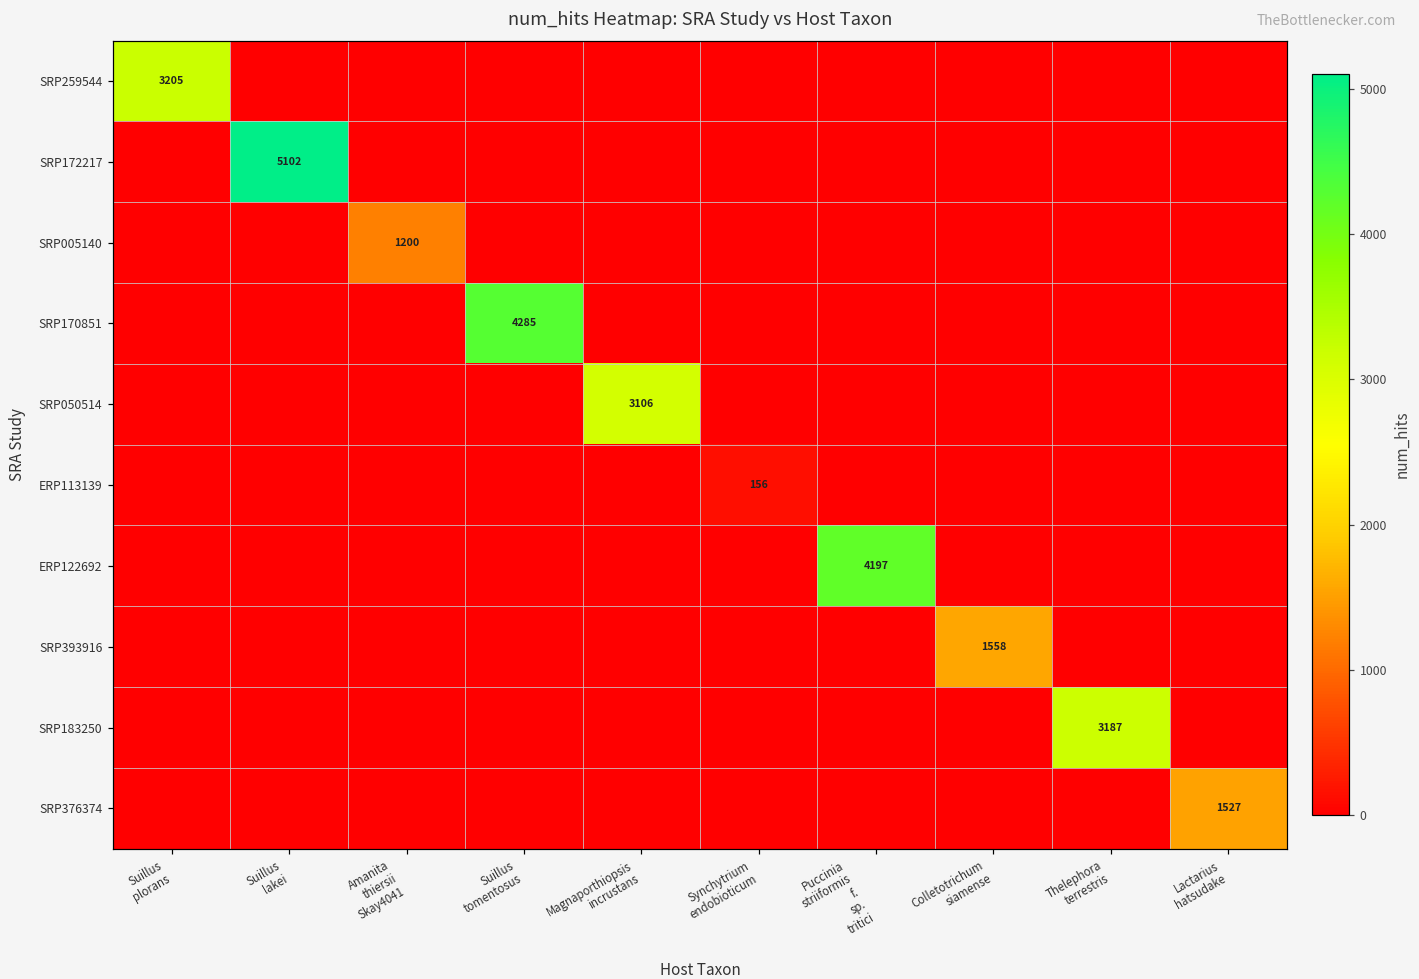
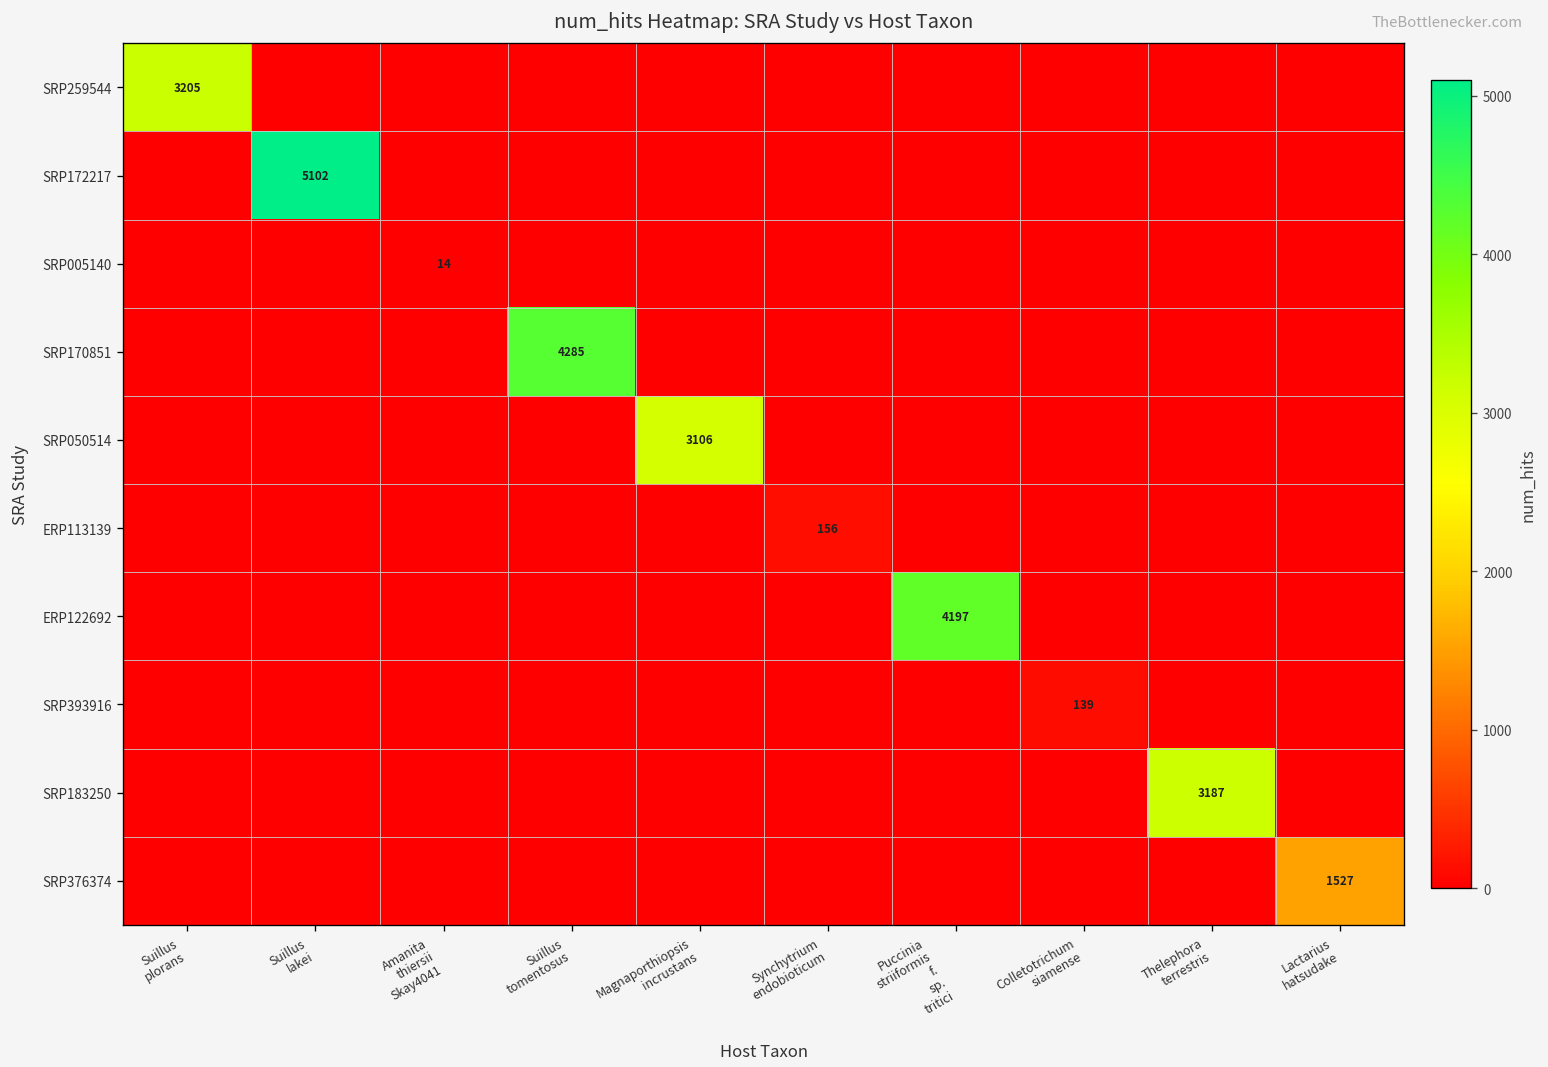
  {
    "SRP259544": {
      "Suillus plorans": 3205
    },
    "SRP172217": {
      "Suillus lakei": 5102
    },
    "SRP005140": {
-     "Amanita thiersii Skay4041": 1200
+     "Amanita thiersii Skay4041": 14
    },
    "SRP170851": {
      "Suillus tomentosus": 4285
    },
    "SRP050514": {
      "Magnaporthiopsis incrustans": 3106
    },
    "ERP113139": {
      "Synchytrium endobioticum": 156
    },
    "ERP122692": {
      "Puccinia striiformis f. sp. tritici": 4197
    },
    "SRP393916": {
-     "Colletotrichum siamense": 1558
+     "Colletotrichum siamense": 139
    },
    "SRP183250": {
      "Thelephora terrestris": 3187
    },
    "SRP376374": {
      "Lactarius hatsudake": 1527
    }
  }
